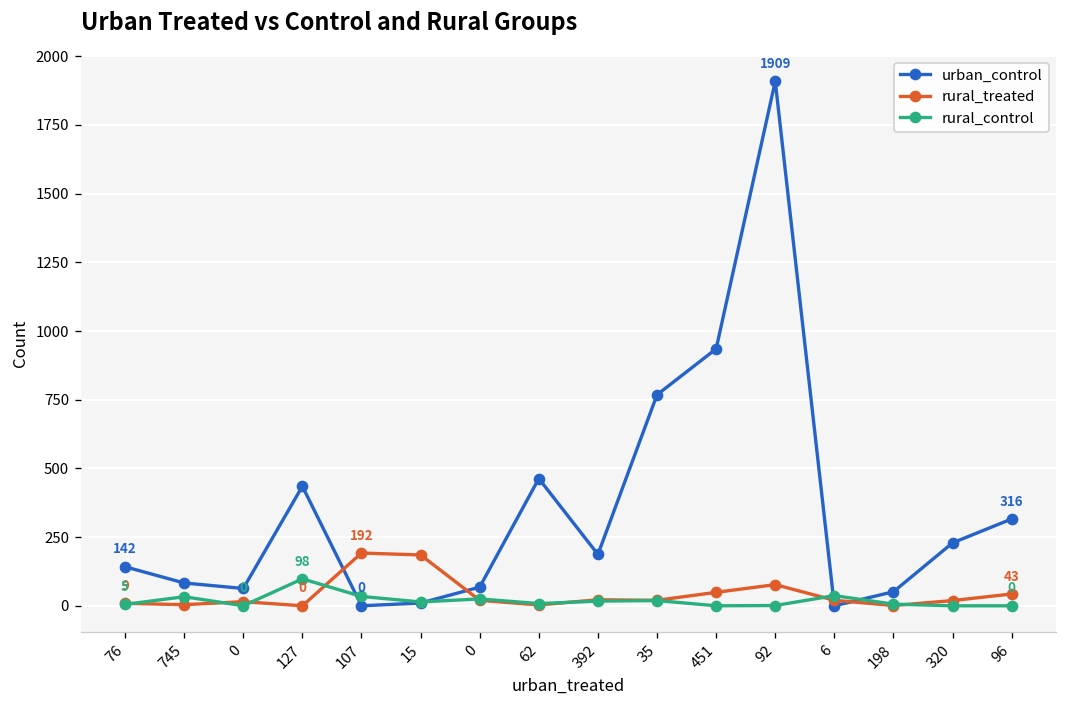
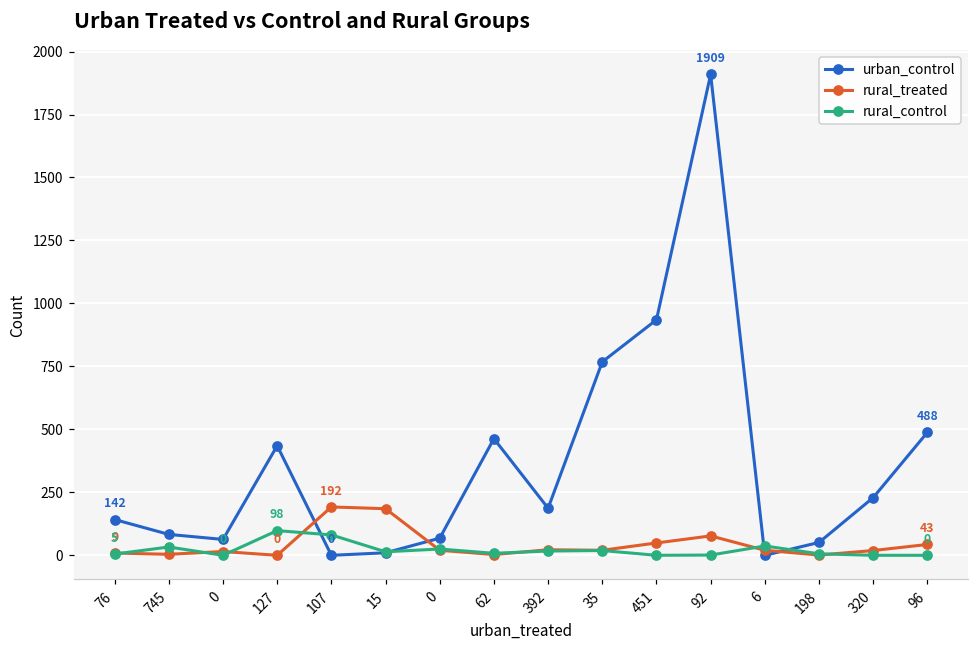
  {
    "urban_control": {
      "76": 142,
      "92": 1909,
-     "96": 316
+     "96": 488
    },
    "rural_treated": {
      "107": 192,
      "96": 43
    },
    "rural_control": {
      "745": 30,
-     "107": 30,
+     "107": 80,
      "451": 0,
      "92": 0,
      "6": 40,
      "320": 0
    }
  }
